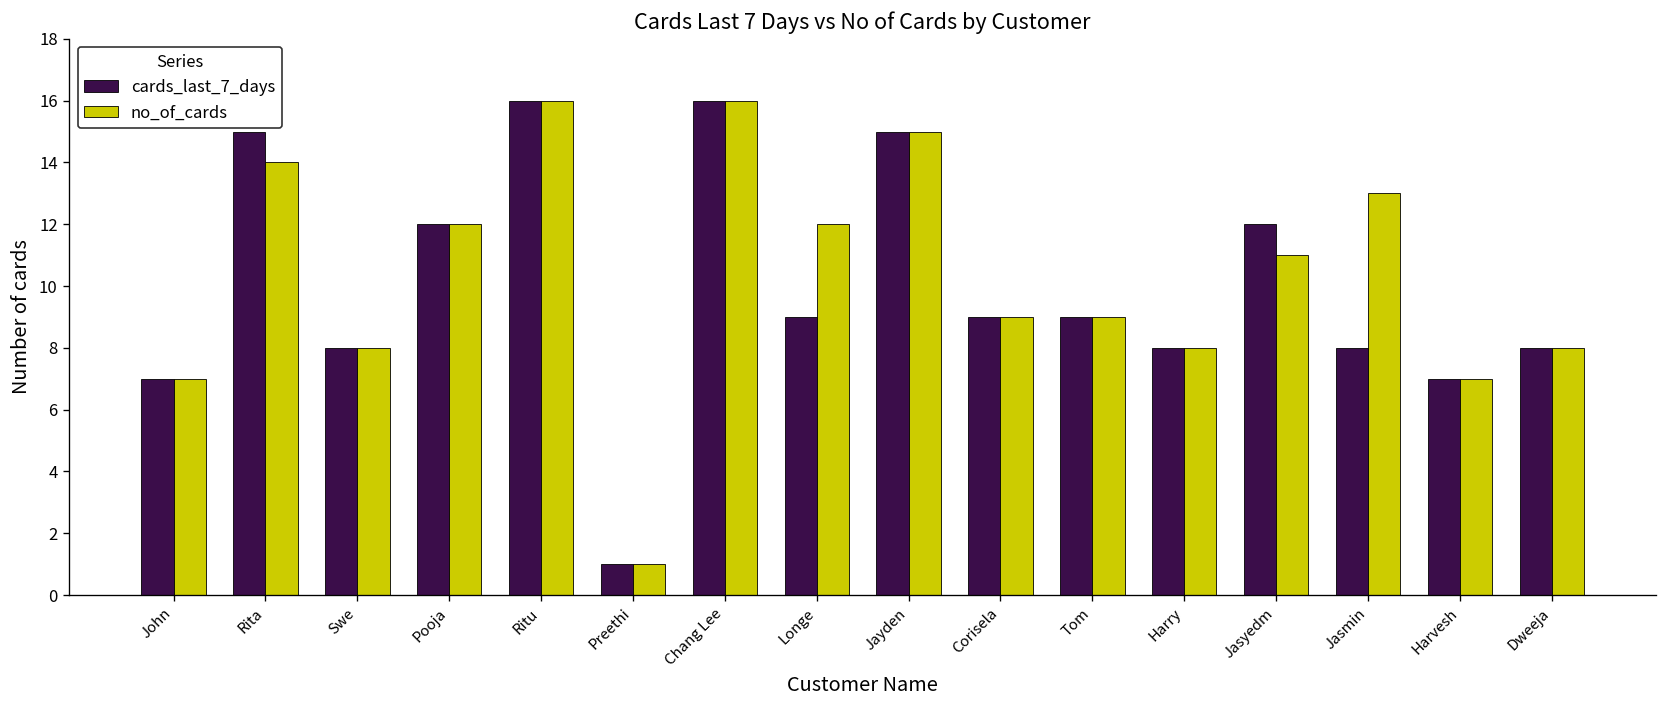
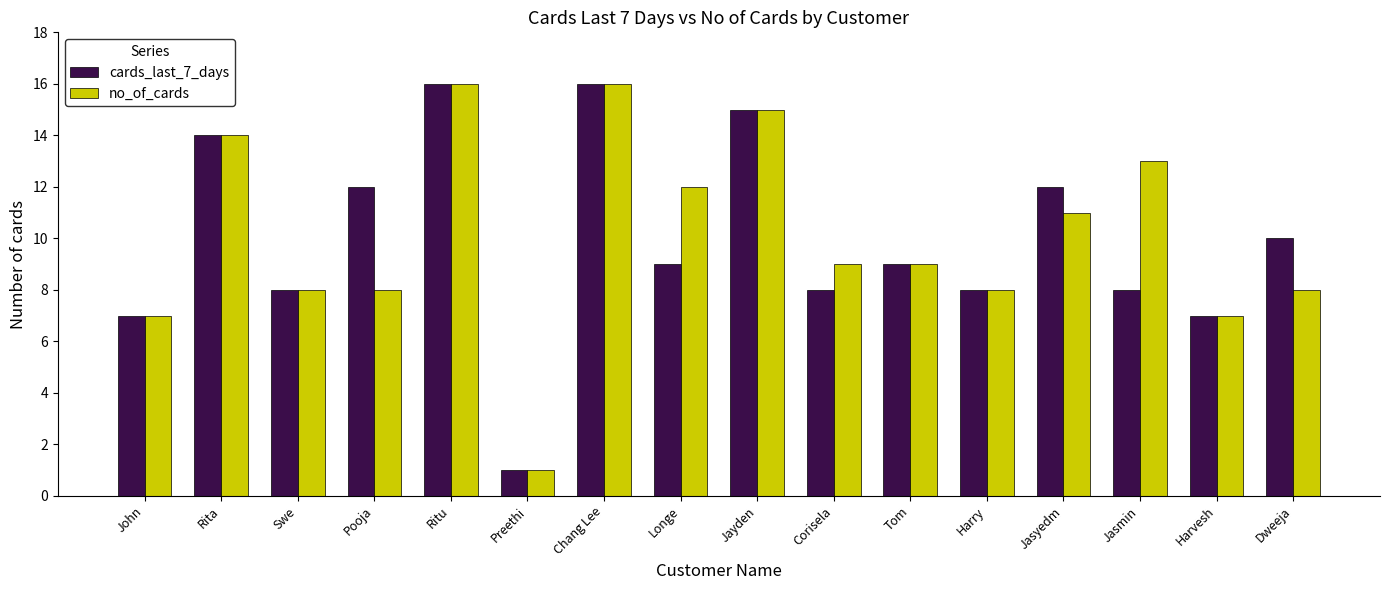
  {
    "cards_last_7_days": {
      "John": 7,
-     "Rita": 15,
+     "Rita": 14,
      "Swe": 8,
      "Pooja": 12,
      "Ritu": 16,
      "Preethi": 1,
      "Chang Lee": 16,
      "Longe": 9,
      "Jayden": 15,
-     "Corisela": 9,
+     "Corisela": 8,
      "Tom": 9,
      "Harry": 8,
      "Jasyedm": 12,
      "Jasmin": 8,
      "Harvesh": 7,
-     "Dweeja": 8
+     "Dweeja": 10
    },
    "no_of_cards": {
      "John": 7,
      "Rita": 14,
      "Swe": 8,
-     "Pooja": 12,
+     "Pooja": 8,
      "Ritu": 16,
      "Preethi": 1,
      "Chang Lee": 16,
      "Longe": 12,
      "Jayden": 15,
      "Corisela": 9,
      "Tom": 9,
      "Harry": 8,
      "Jasyedm": 11,
      "Jasmin": 13,
      "Harvesh": 7,
      "Dweeja": 8
    }
  }
